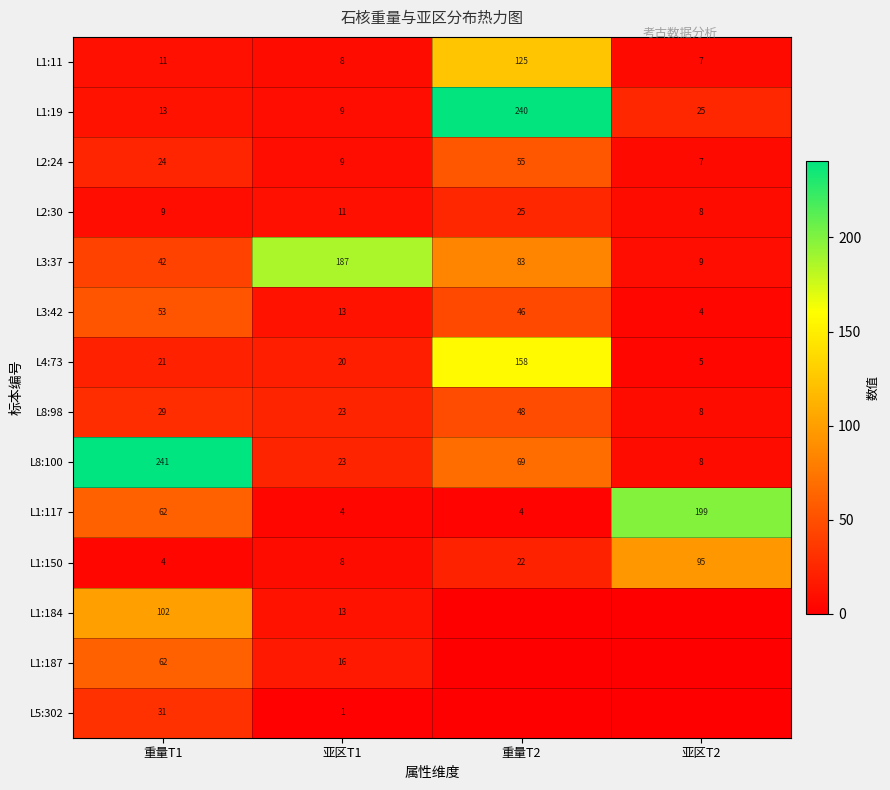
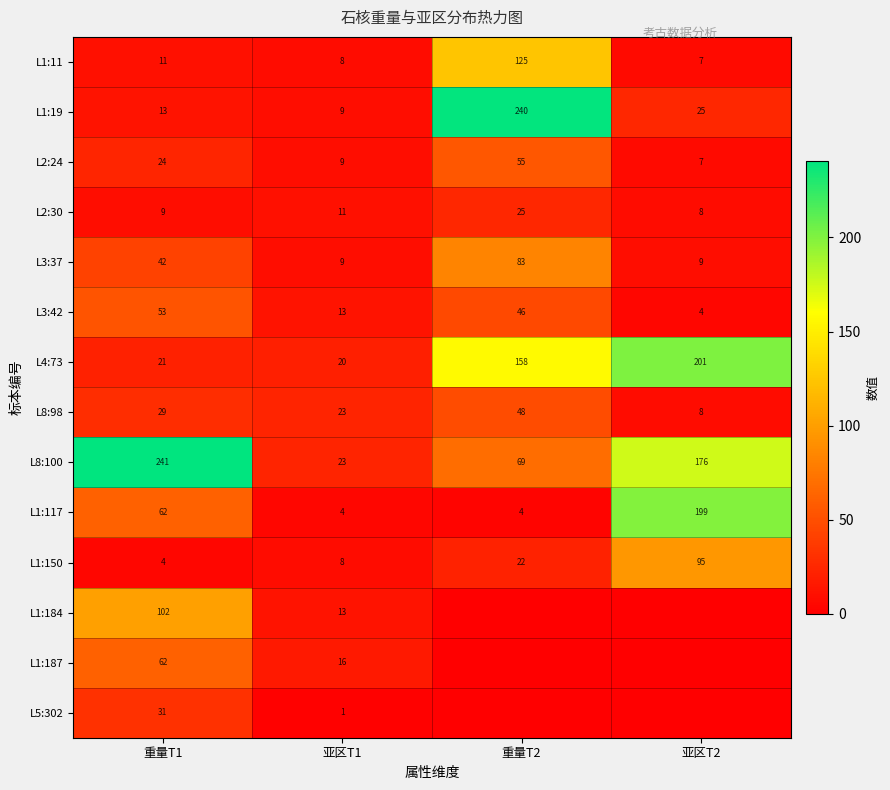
  {
    "L1:11": {
      "重量T1": 11,
      "亚区T1": 8,
      "重量T2": 125,
      "亚区T2": 7
    },
    "L1:19": {
      "重量T1": 13,
      "亚区T1": 9,
      "重量T2": 240,
      "亚区T2": 25
    },
    "L2:24": {
      "重量T1": 24,
      "亚区T1": 9,
      "重量T2": 55,
      "亚区T2": 7
    },
    "L2:30": {
      "重量T1": 9,
      "亚区T1": 11,
      "重量T2": 25,
      "亚区T2": 8
    },
    "L3:37": {
      "重量T1": 42,
-     "亚区T1": 187,
+     "亚区T1": 9,
      "重量T2": 83,
      "亚区T2": 9
    },
    "L3:42": {
      "重量T1": 53,
      "亚区T1": 13,
      "重量T2": 46,
      "亚区T2": 4
    },
    "L4:73": {
      "重量T1": 21,
      "亚区T1": 20,
      "重量T2": 158,
-     "亚区T2": 5
+     "亚区T2": 201
    },
    "L8:98": {
      "重量T1": 29,
      "亚区T1": 23,
      "重量T2": 48,
      "亚区T2": 8
    },
    "L8:100": {
      "重量T1": 241,
      "亚区T1": 23,
      "重量T2": 69,
-     "亚区T2": 8
+     "亚区T2": 176
    },
    "L1:117": {
      "重量T1": 62,
      "亚区T1": 4,
      "重量T2": 4,
      "亚区T2": 199
    },
    "L1:150": {
      "重量T1": 4,
      "亚区T1": 8,
      "重量T2": 22,
      "亚区T2": 95
    },
    "L1:184": {
      "重量T1": 102,
      "亚区T1": 13
    },
    "L1:187": {
      "重量T1": 62,
      "亚区T1": 16
    },
    "L5:302": {
      "重量T1": 31,
      "亚区T1": 1
    }
  }
